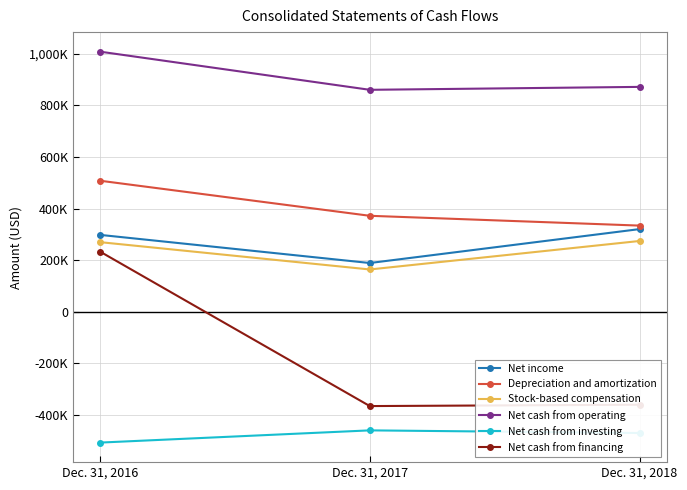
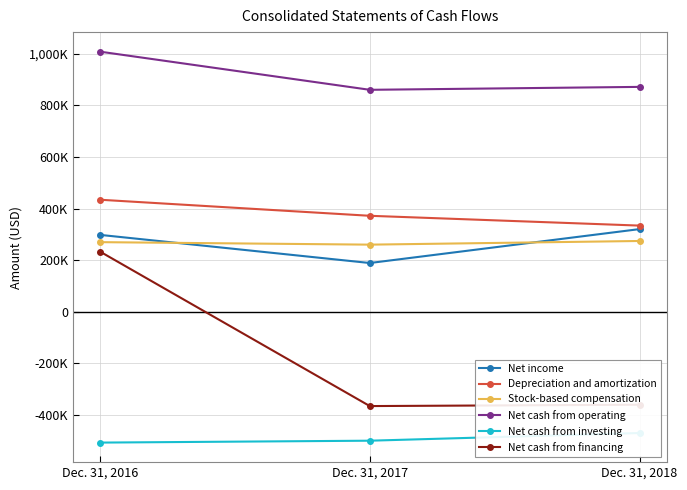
  {
    "Net income": {
      "Dec. 31, 2016": "300,000",
      "Dec. 31, 2017": "190,000",
      "Dec. 31, 2018": "320,000"
    },
    "Depreciation and amortization": {
-     "Dec. 31, 2016": "510,000",
+     "Dec. 31, 2016": "430,000",
      "Dec. 31, 2017": "370,000",
      "Dec. 31, 2018": "330,000"
    },
    "Stock-based compensation": {
      "Dec. 31, 2016": "270,000",
-     "Dec. 31, 2017": "160,000",
+     "Dec. 31, 2017": "260,000",
      "Dec. 31, 2018": "270,000"
    },
    "Net cash from operating": {
      "Dec. 31, 2016": "1,010,000",
      "Dec. 31, 2017": "860,000",
      "Dec. 31, 2018": "870,000"
    },
    "Net cash from investing": {
      "Dec. 31, 2016": "-510,000",
-     "Dec. 31, 2017": "-460,000"
+     "Dec. 31, 2017": "-500,000"
    },
    "Net cash from financing": {
      "Dec. 31, 2016": "230,000",
      "Dec. 31, 2017": "-370,000"
    }
  }
